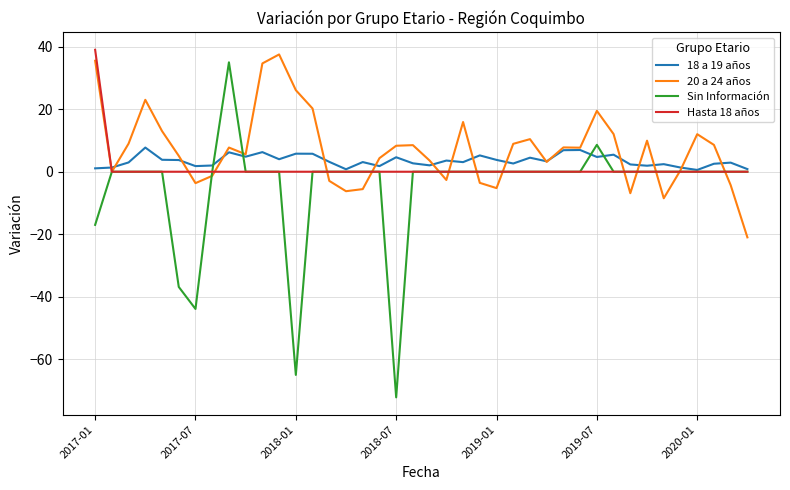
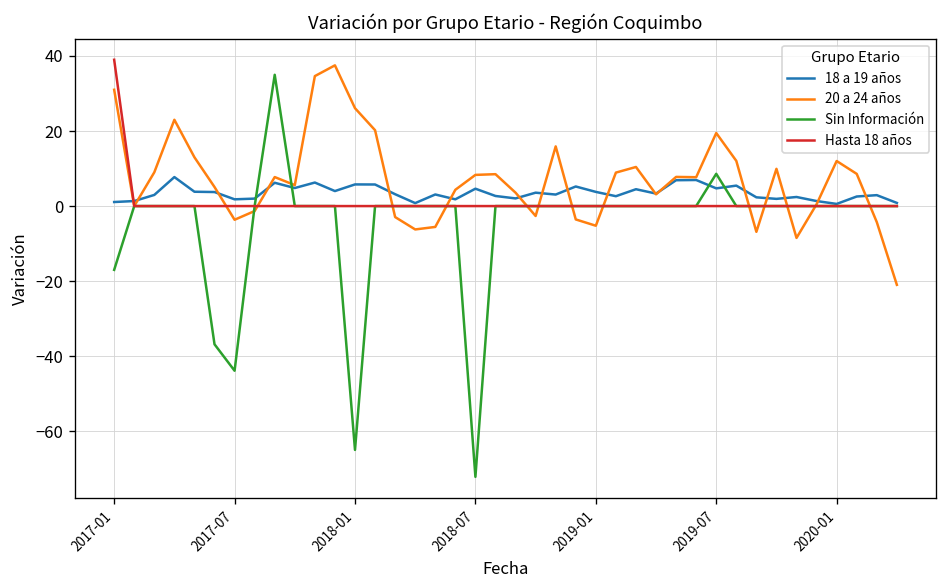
  {
    "18 a 19 años": {
      "2017-01": 1,
      "2017-07": 2,
      "2018-01": 6,
      "2018-07": 5,
      "2019-01": 4,
      "2019-07": 5
    },
    "20 a 24 años": {
-     "2017-01": 36,
+     "2017-01": 31,
      "2017-07": -4,
      "2018-01": 26,
      "2018-07": 8,
      "2019-01": -5,
      "2019-07": 19,
      "2020-01": 12
    },
    "Sin Información": {
      "2017-01": -17,
      "2017-07": -44,
      "2018-01": -65,
      "2018-07": -72,
      "2019-07": 9
    },
    "Hasta 18 años": {
      "2017-01": 39,
      "2017-07": 0,
      "2018-01": 0,
      "2018-07": 0,
      "2019-07": 0
    }
  }
